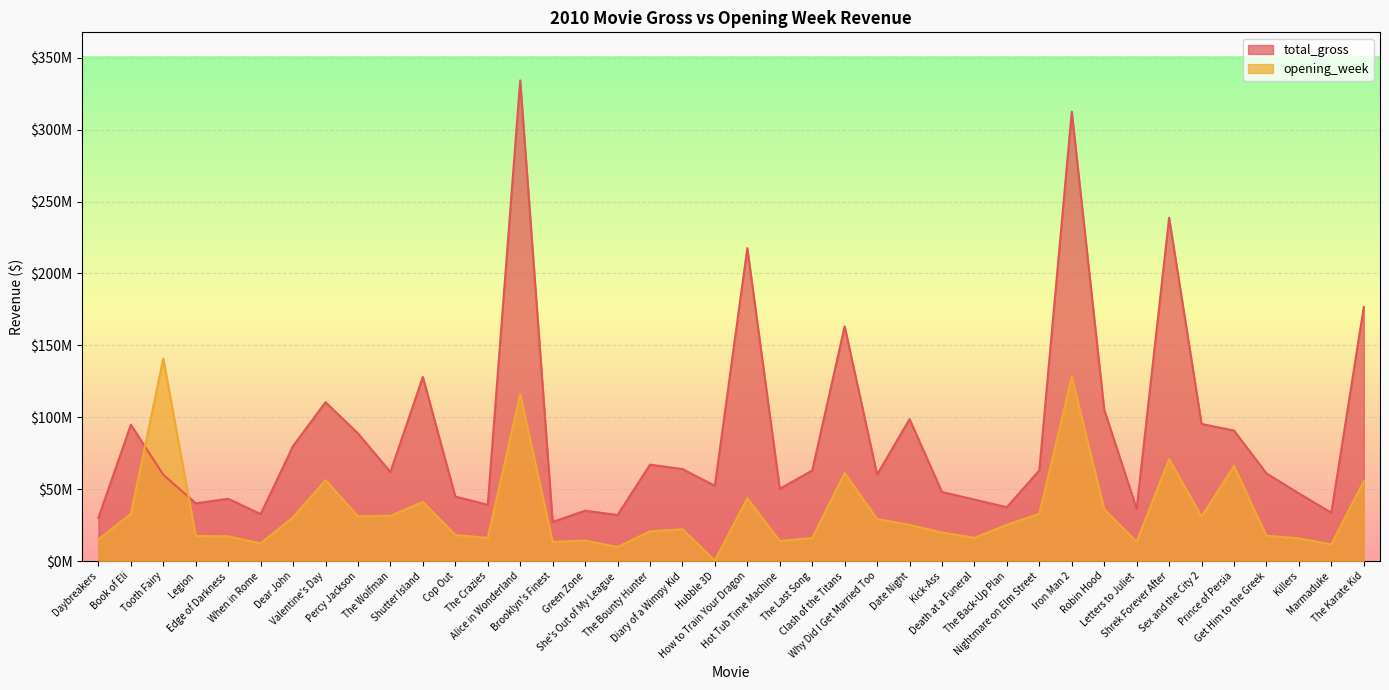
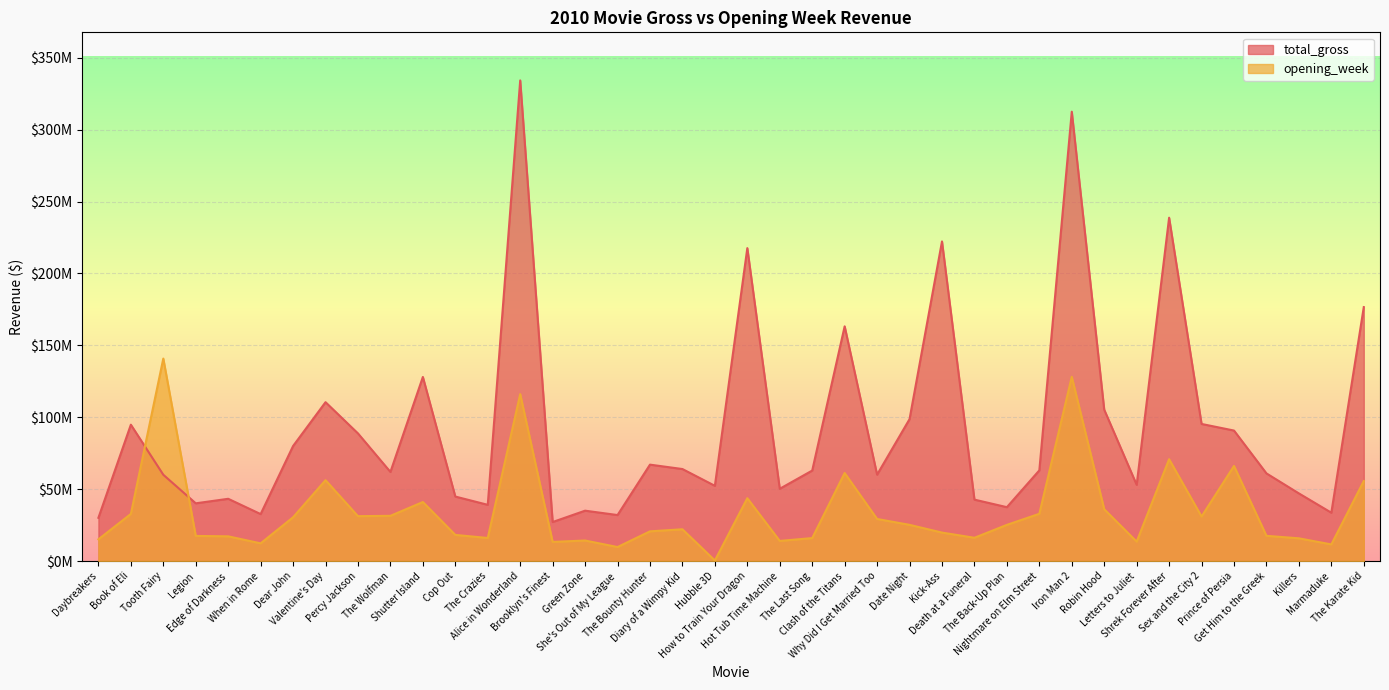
  {
    "total_gross": {
      "Daybreakers": "$30000000",
      "Book of Eli": "$95000000",
      "Tooth Fairy": "$60000000",
      "Legion": "$40000000",
      "Edge of Darkness": "$43000000",
      "When in Rome": "$33000000",
      "Dear John": "$80000000",
      "Valentine's Day": "$110000000",
      "Percy Jackson": "$89000000",
      "The Wolfman": "$62000000",
      "Shutter Island": "$128000000",
      "Cop Out": "$45000000",
      "The Crazies": "$39000000",
      "Alice in Wonderland": "$334000000",
      "Brooklyn's Finest": "$27000000",
      "Green Zone": "$35000000",
      "She's Out of My League": "$32000000",
      "The Bounty Hunter": "$67000000",
      "Diary of a Wimpy Kid": "$64000000",
      "Hubble 3D": "$52000000",
      "How to Train Your Dragon": "$218000000",
      "Hot Tub Time Machine": "$50000000",
      "The Last Song": "$63000000",
      "Clash of the Titans": "$163000000",
      "Why Did I Get Married Too": "$60000000",
      "Date Night": "$99000000",
-     "Kick-Ass": "$48000000",
+     "Kick-Ass": "$222000000",
      "Death at a Funeral": "$43000000",
      "The Back-Up Plan": "$37000000",
      "Nightmare on Elm Street": "$63000000",
      "Iron Man 2": "$312000000",
      "Robin Hood": "$105000000",
-     "Letters to Juliet": "$36000000",
+     "Letters to Juliet": "$53000000",
      "Shrek Forever After": "$239000000",
      "Sex and the City 2": "$95000000",
      "Prince of Persia": "$91000000",
      "Get Him to the Greek": "$61000000",
      "Killers": "$47000000",
      "Marmaduke": "$34000000",
      "The Karate Kid": "$177000000"
    },
    "opening_week": {
      "Daybreakers": "$15000000",
      "Book of Eli": "$33000000",
      "Tooth Fairy": "$141000000",
      "Legion": "$18000000",
      "Edge of Darkness": "$17000000",
      "When in Rome": "$12000000",
      "Dear John": "$30000000",
      "Valentine's Day": "$56000000",
      "Percy Jackson": "$31000000",
      "The Wolfman": "$31000000",
      "Shutter Island": "$41000000",
      "Cop Out": "$18000000",
      "The Crazies": "$16000000",
      "Alice in Wonderland": "$116000000",
      "Brooklyn's Finest": "$13000000",
      "Green Zone": "$14000000",
      "She's Out of My League": "$10000000",
      "The Bounty Hunter": "$21000000",
      "Diary of a Wimpy Kid": "$22000000",
      "Hubble 3D": "$0",
      "How to Train Your Dragon": "$44000000",
      "Hot Tub Time Machine": "$14000000",
      "The Last Song": "$16000000",
      "Clash of the Titans": "$61000000",
      "Why Did I Get Married Too": "$29000000",
      "Date Night": "$25000000",
      "Kick-Ass": "$20000000",
      "Death at a Funeral": "$16000000",
      "The Back-Up Plan": "$25000000",
      "Nightmare on Elm Street": "$33000000",
      "Iron Man 2": "$128000000",
      "Robin Hood": "$36000000",
      "Letters to Juliet": "$14000000",
      "Shrek Forever After": "$71000000",
      "Sex and the City 2": "$31000000",
      "Prince of Persia": "$66000000",
      "Get Him to the Greek": "$18000000",
      "Killers": "$16000000",
      "Marmaduke": "$12000000",
      "The Karate Kid": "$56000000"
    }
  }
